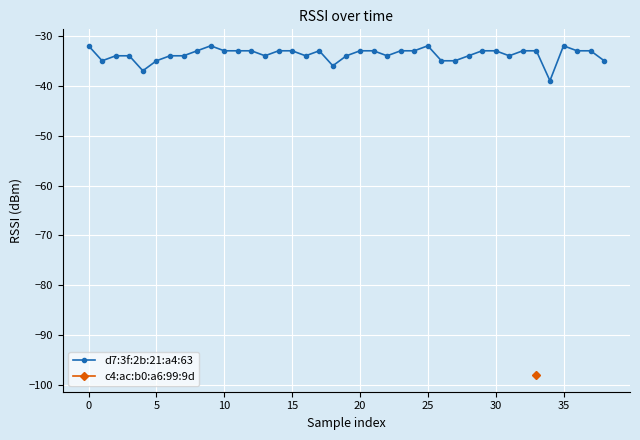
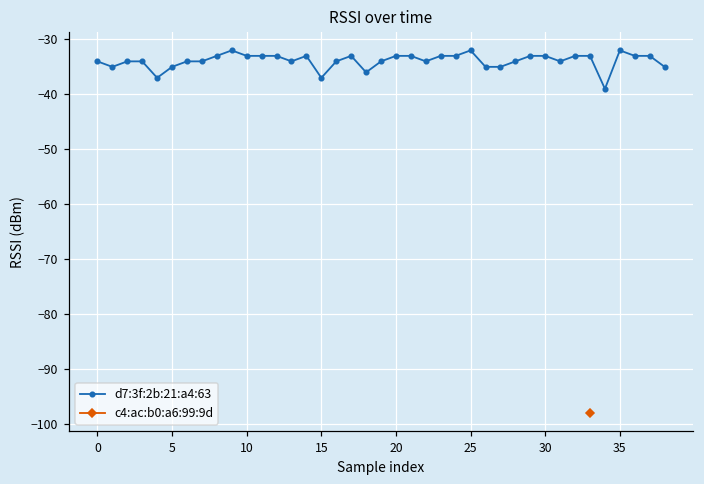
  {
    "d7:3f:2b:21:a4:63": {
-     "0": -32,
+     "0": -34,
      "5": -35,
      "10": -33,
-     "15": -33,
+     "15": -37,
      "20": -33,
      "25": -32,
      "30": -33,
      "35": -32
    }
  }
